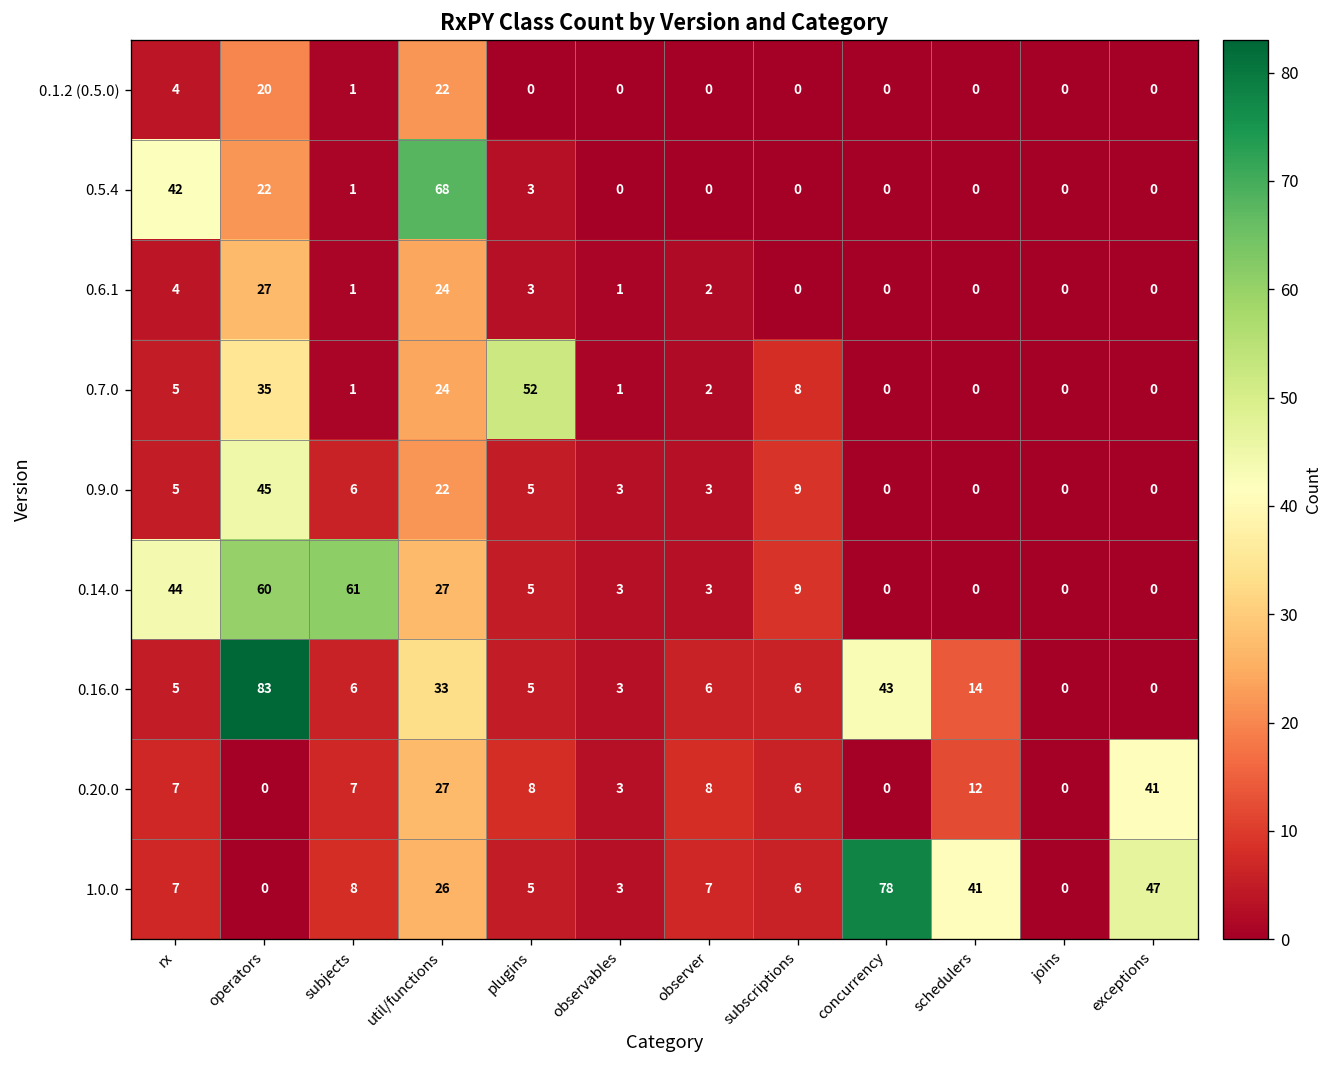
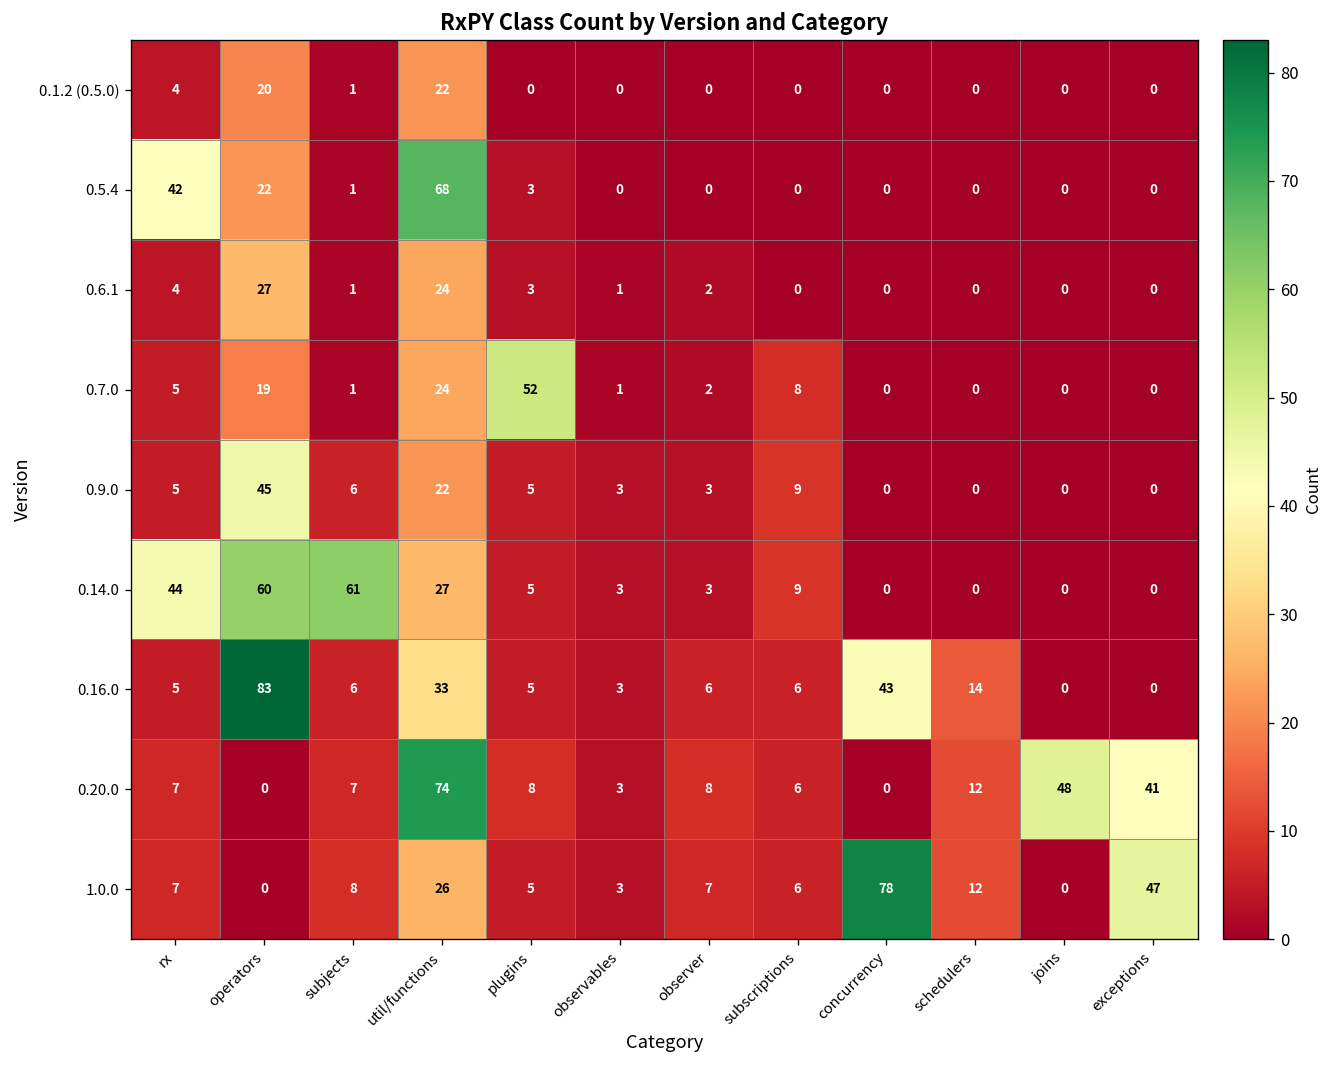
  {
    "0.1.2 (0.5.0)": {
      "rx": 4,
      "operators": 20,
      "subjects": 1,
      "util/functions": 22,
      "plugins": 0,
      "observables": 0,
      "observer": 0,
      "subscriptions": 0,
      "concurrency": 0,
      "schedulers": 0,
      "joins": 0,
      "exceptions": 0
    },
    "0.5.4": {
      "rx": 42,
      "operators": 22,
      "subjects": 1,
      "util/functions": 68,
      "plugins": 3,
      "observables": 0,
      "observer": 0,
      "subscriptions": 0,
      "concurrency": 0,
      "schedulers": 0,
      "joins": 0,
      "exceptions": 0
    },
    "0.6.1": {
      "rx": 4,
      "operators": 27,
      "subjects": 1,
      "util/functions": 24,
      "plugins": 3,
      "observables": 1,
      "observer": 2,
      "subscriptions": 0,
      "concurrency": 0,
      "schedulers": 0,
      "joins": 0,
      "exceptions": 0
    },
    "0.7.0": {
      "rx": 5,
-     "operators": 35,
+     "operators": 19,
      "subjects": 1,
      "util/functions": 24,
      "plugins": 52,
      "observables": 1,
      "observer": 2,
      "subscriptions": 8,
      "concurrency": 0,
      "schedulers": 0,
      "joins": 0,
      "exceptions": 0
    },
    "0.9.0": {
      "rx": 5,
      "operators": 45,
      "subjects": 6,
      "util/functions": 22,
      "plugins": 5,
      "observables": 3,
      "observer": 3,
      "subscriptions": 9,
      "concurrency": 0,
      "schedulers": 0,
      "joins": 0,
      "exceptions": 0
    },
    "0.14.0": {
      "rx": 44,
      "operators": 60,
      "subjects": 61,
      "util/functions": 27,
      "plugins": 5,
      "observables": 3,
      "observer": 3,
      "subscriptions": 9,
      "concurrency": 0,
      "schedulers": 0,
      "joins": 0,
      "exceptions": 0
    },
    "0.16.0": {
      "rx": 5,
      "operators": 83,
      "subjects": 6,
      "util/functions": 33,
      "plugins": 5,
      "observables": 3,
      "observer": 6,
      "subscriptions": 6,
      "concurrency": 43,
      "schedulers": 14,
      "joins": 0,
      "exceptions": 0
    },
    "0.20.0": {
      "rx": 7,
      "operators": 0,
      "subjects": 7,
-     "util/functions": 27,
+     "util/functions": 74,
      "plugins": 8,
      "observables": 3,
      "observer": 8,
      "subscriptions": 6,
      "concurrency": 0,
      "schedulers": 12,
-     "joins": 0,
+     "joins": 48,
      "exceptions": 41
    },
    "1.0.0": {
      "rx": 7,
      "operators": 0,
      "subjects": 8,
      "util/functions": 26,
      "plugins": 5,
      "observables": 3,
      "observer": 7,
      "subscriptions": 6,
      "concurrency": 78,
-     "schedulers": 41,
+     "schedulers": 12,
      "joins": 0,
      "exceptions": 47
    }
  }
